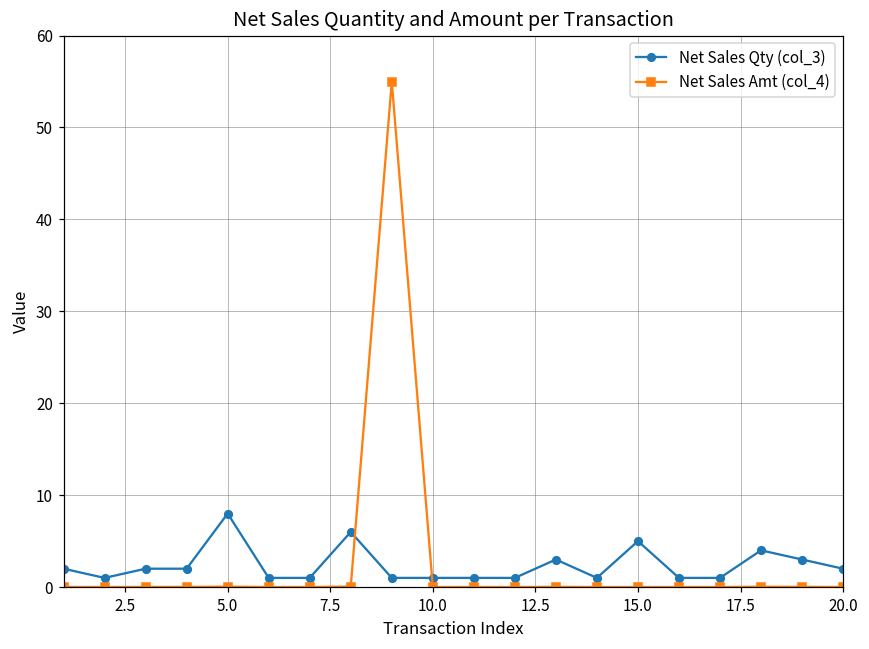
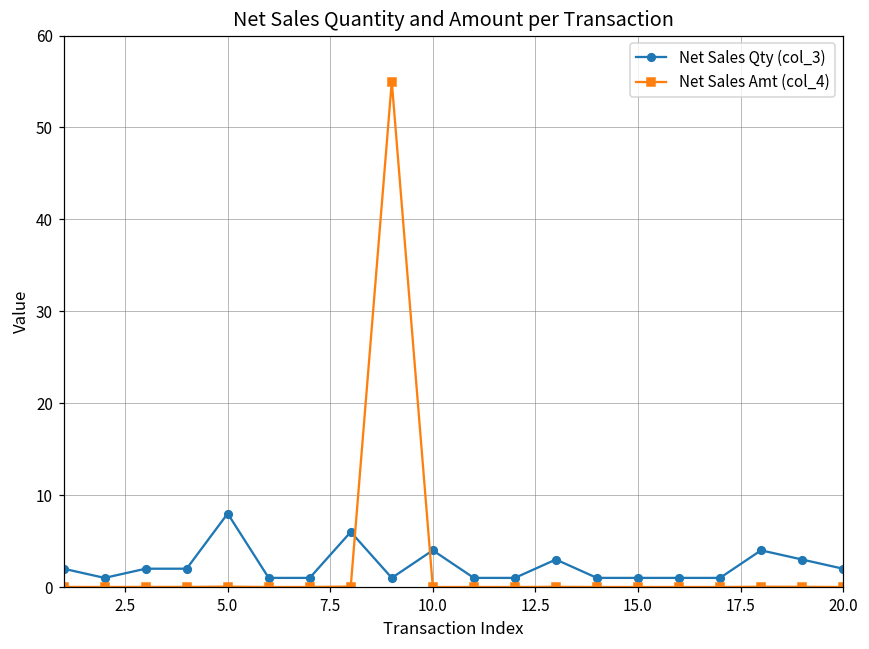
  {
    "Net Sales Qty (col_3)": {
      "5.0": 8,
-     "10.0": 1,
-     "15.0": 5,
+     "10.0": 4,
+     "15.0": 1,
      "20.0": 2
    },
    "Net Sales Amt (col_4)": {
      "5.0": 0,
      "10.0": 0,
      "15.0": 0,
      "20.0": 0
    }
  }
